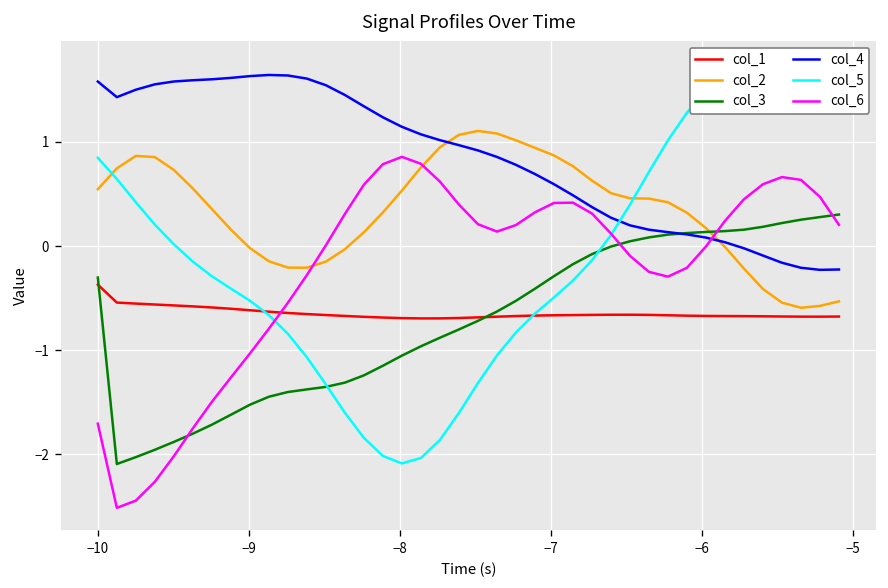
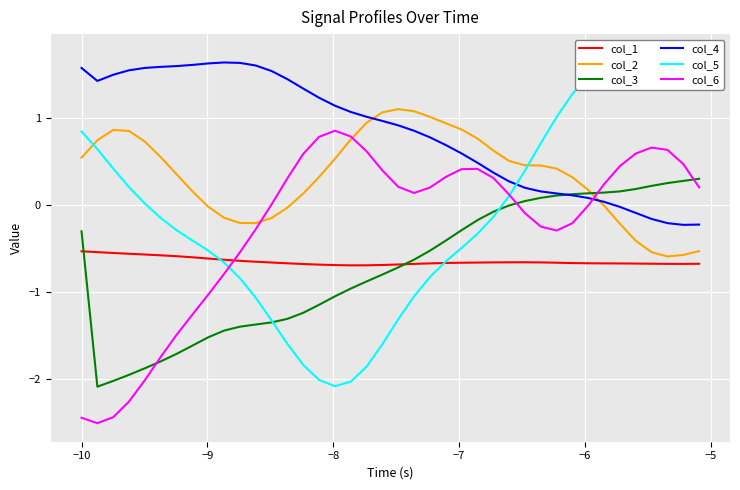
  {
    "col_1": {
-     "−10": -0.4
+     "−10": -0.5
    },
    "col_2": {
      "−10": 0.5
    },
    "col_3": {
      "−10": -0.3
    },
    "col_4": {
      "−10": 1.6
    },
    "col_5": {
      "−10": 0.8
    },
    "col_6": {
-     "−10": -1.7
+     "−10": -2.4
    }
  }
